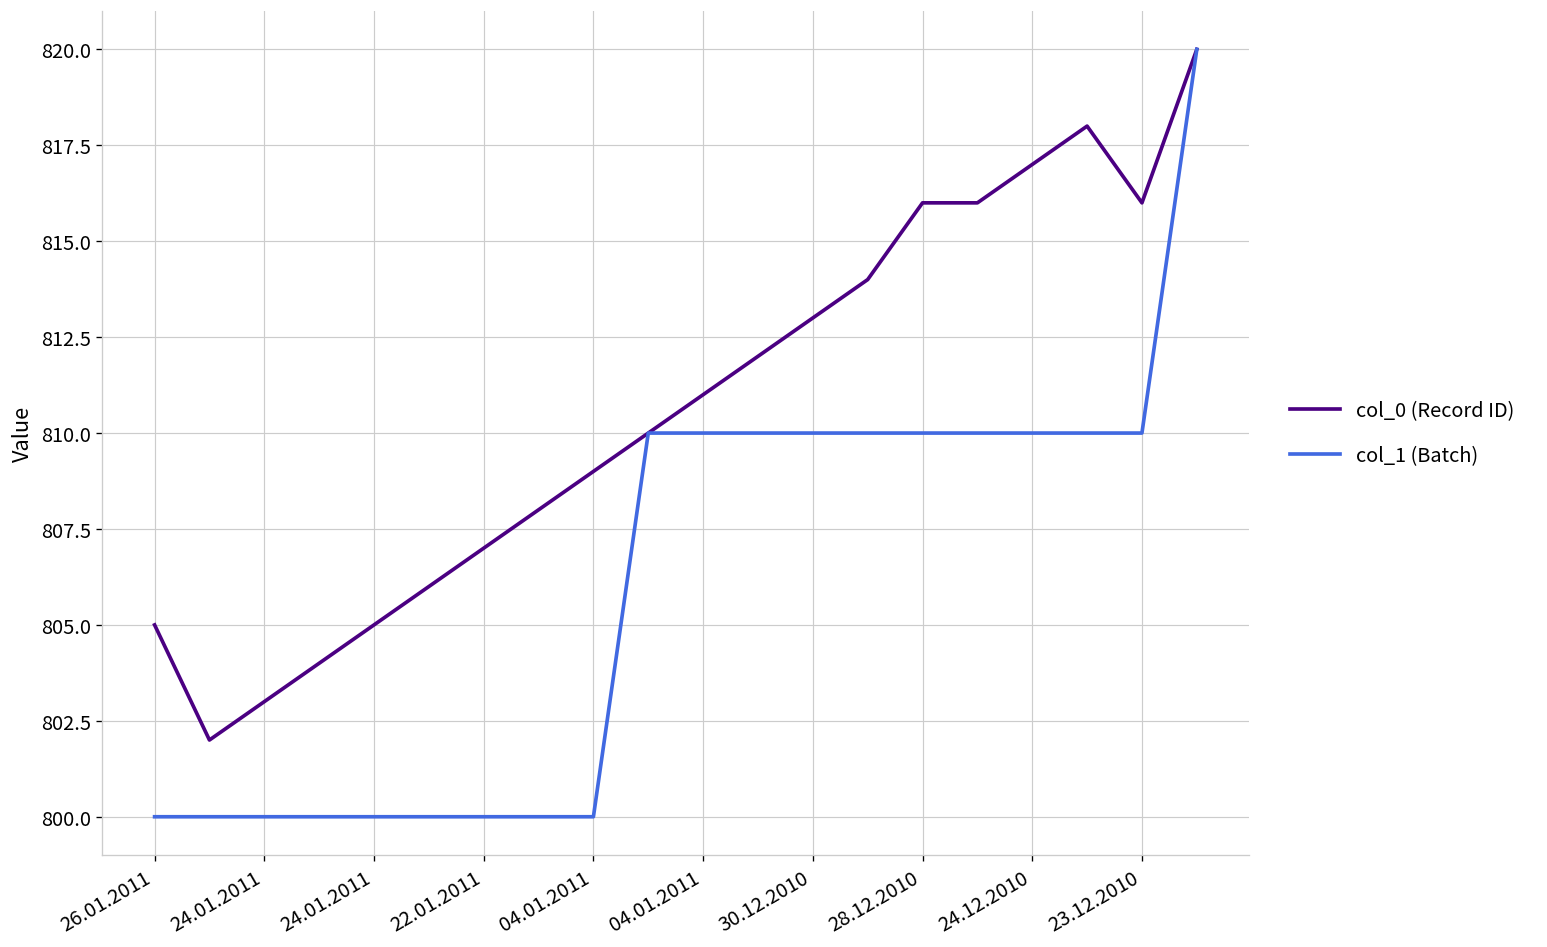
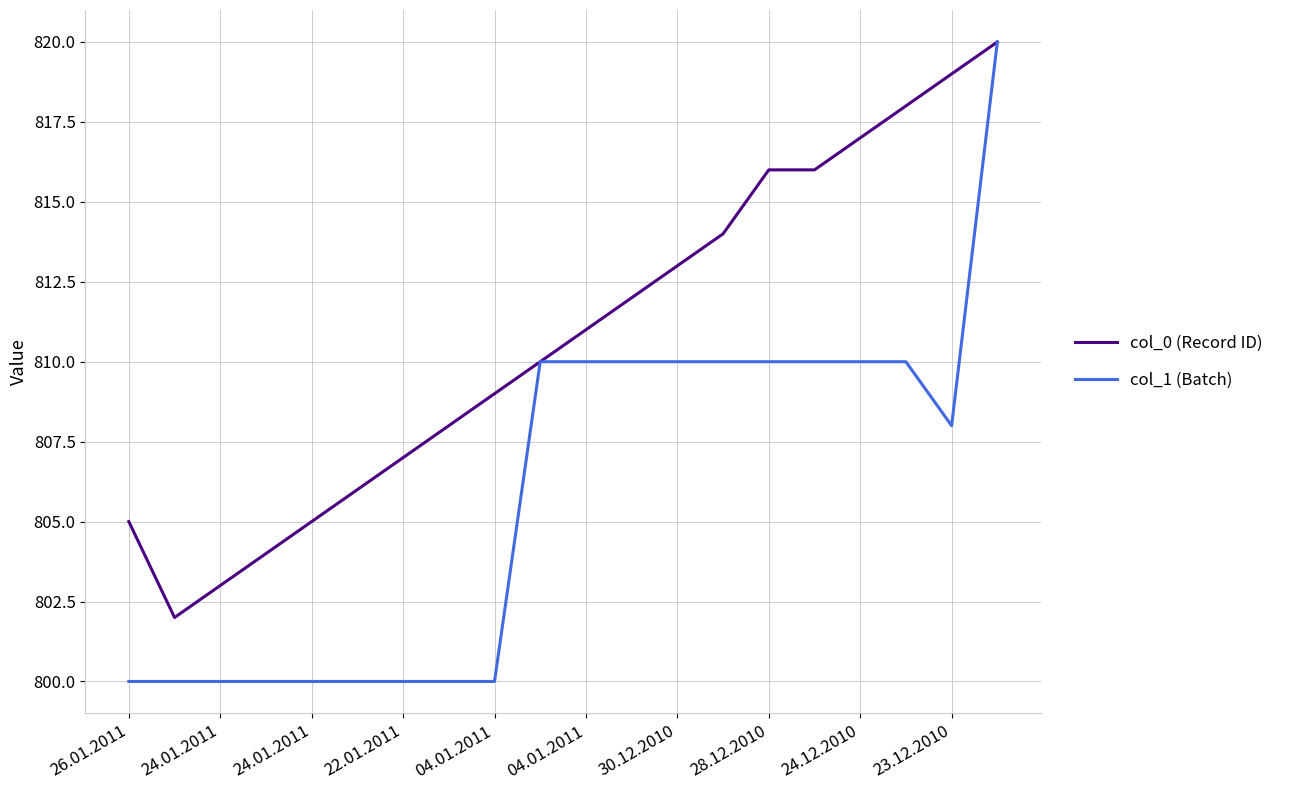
  {
    "col_0 (Record ID)": {
      "26.01.2011": 805,
      "28.12.2010": 816,
-     "23.12.2010": 816
+     "23.12.2010": 819
    },
    "col_1 (Batch)": {
      "26.01.2011": 800,
      "28.12.2010": 810,
-     "23.12.2010": 810
+     "23.12.2010": 808
    }
  }
